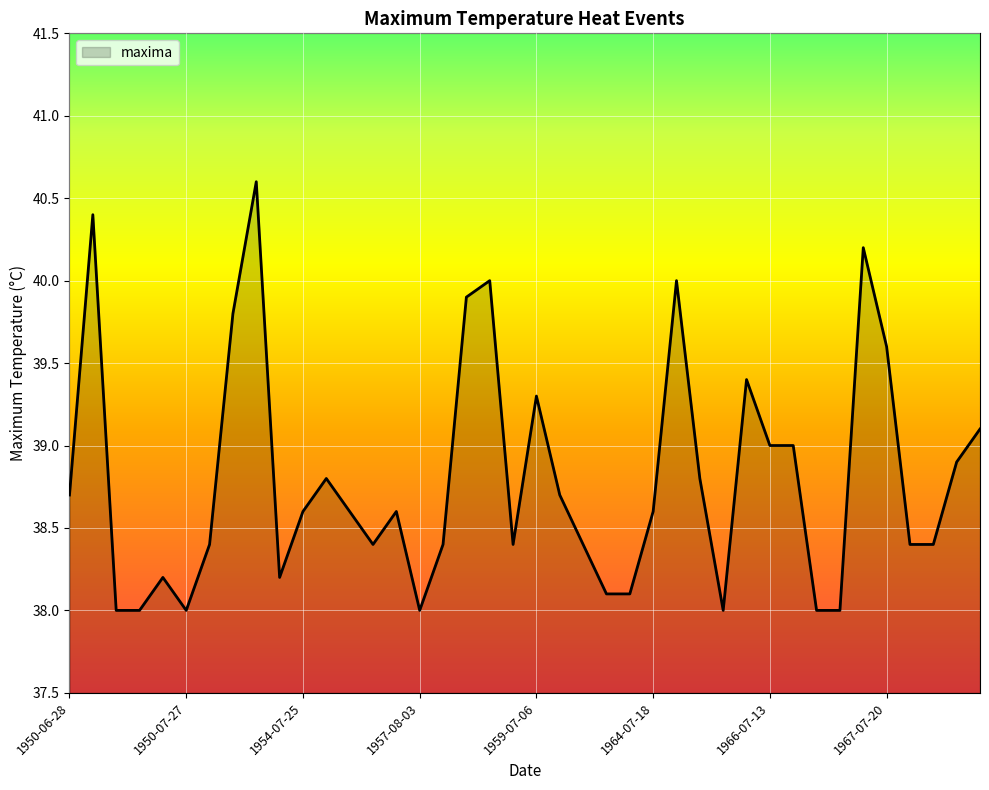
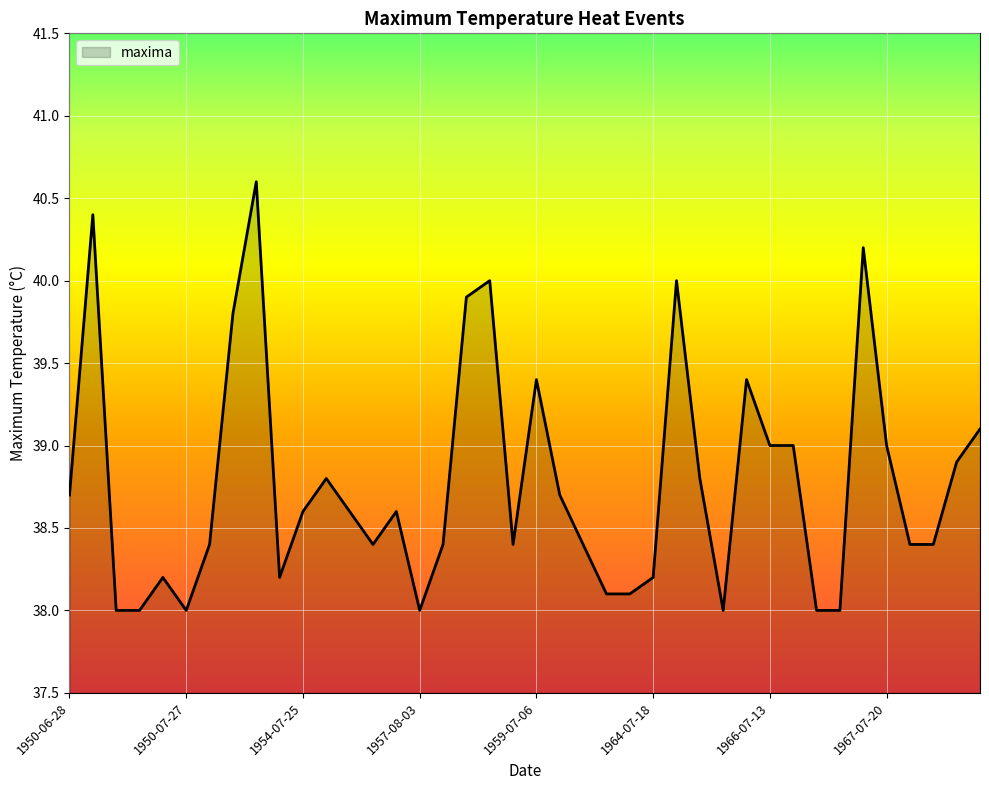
  {
    "1950-06-28": 38.7,
    "1950-07-27": 38.0,
    "1954-07-25": 38.6,
    "1957-08-03": 38.0,
-   "1959-07-06": 39.3,
-   "1964-07-18": 38.6,
+   "1959-07-06": 39.4,
+   "1964-07-18": 38.2,
    "1966-07-13": 39.0,
-   "1967-07-20": 39.6
+   "1967-07-20": 39.0
  }
